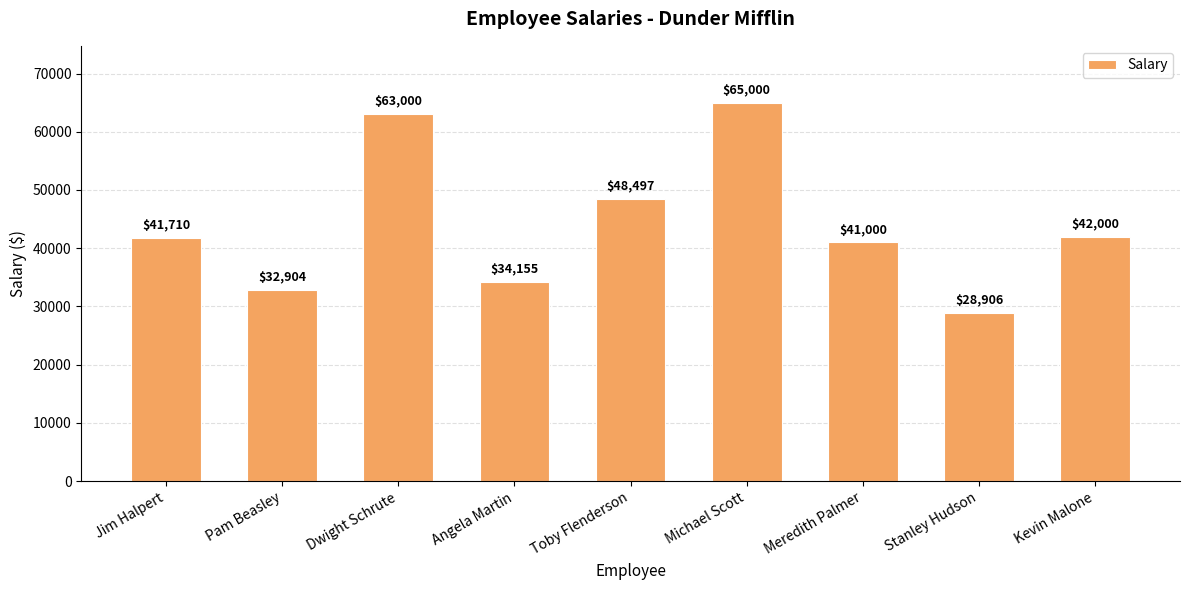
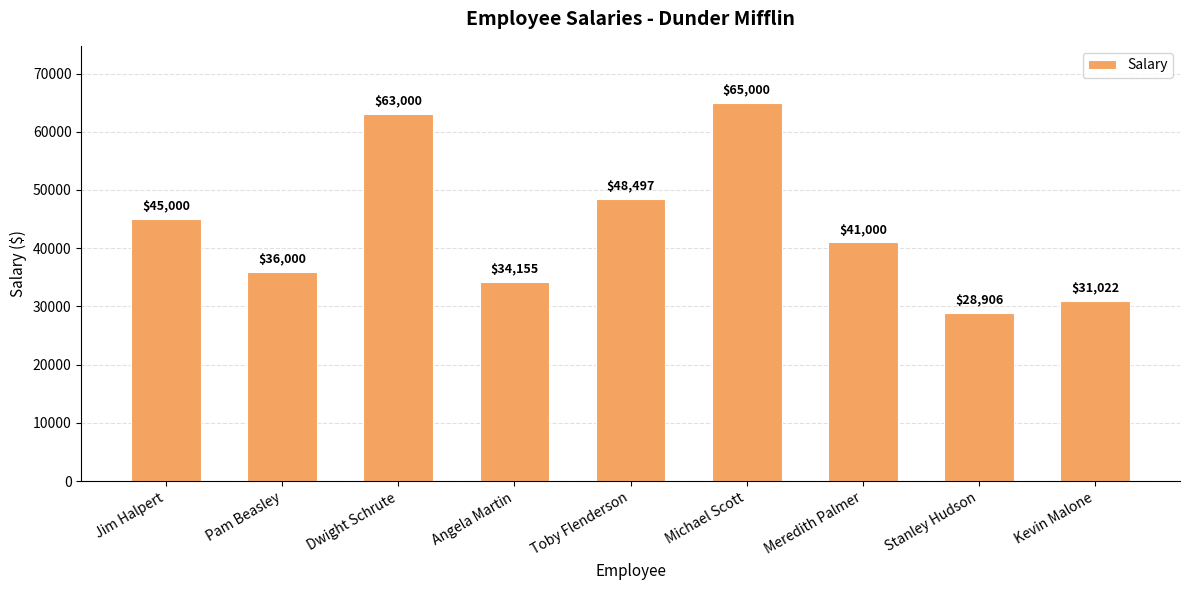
  {
-   "Jim Halpert": "$41,710",
-   "Pam Beasley": "$32,904",
+   "Jim Halpert": "$45,000",
+   "Pam Beasley": "$36,000",
    "Dwight Schrute": "$63,000",
    "Angela Martin": "$34,155",
    "Toby Flenderson": "$48,497",
    "Michael Scott": "$65,000",
    "Meredith Palmer": "$41,000",
    "Stanley Hudson": "$28,906",
-   "Kevin Malone": "$42,000"
+   "Kevin Malone": "$31,022"
  }
